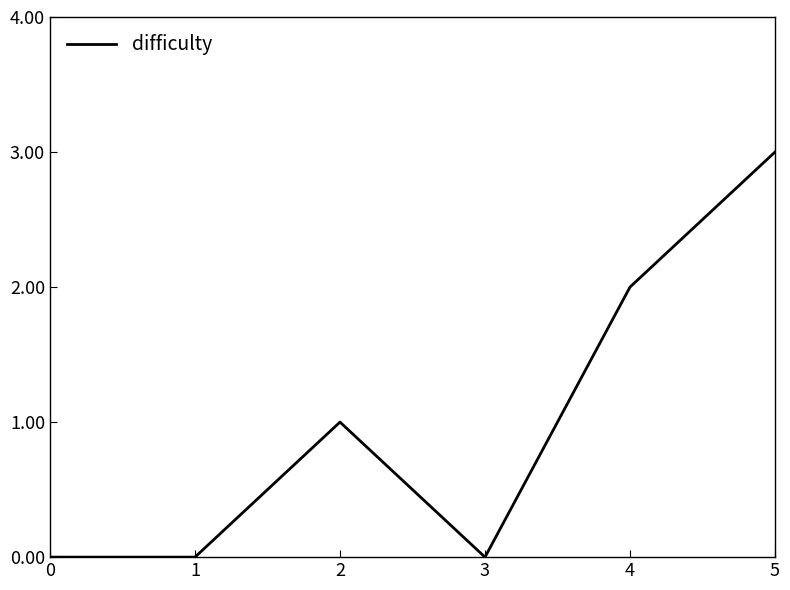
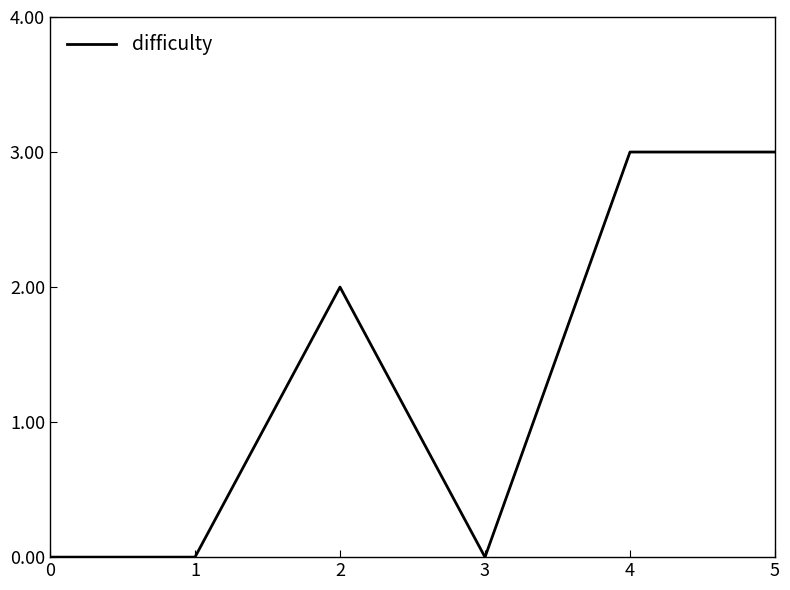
  {
    "0": 0,
    "1": 0,
-   "2": 1,
+   "2": 2,
    "3": 0,
-   "4": 2,
+   "4": 3,
    "5": 3
  }
